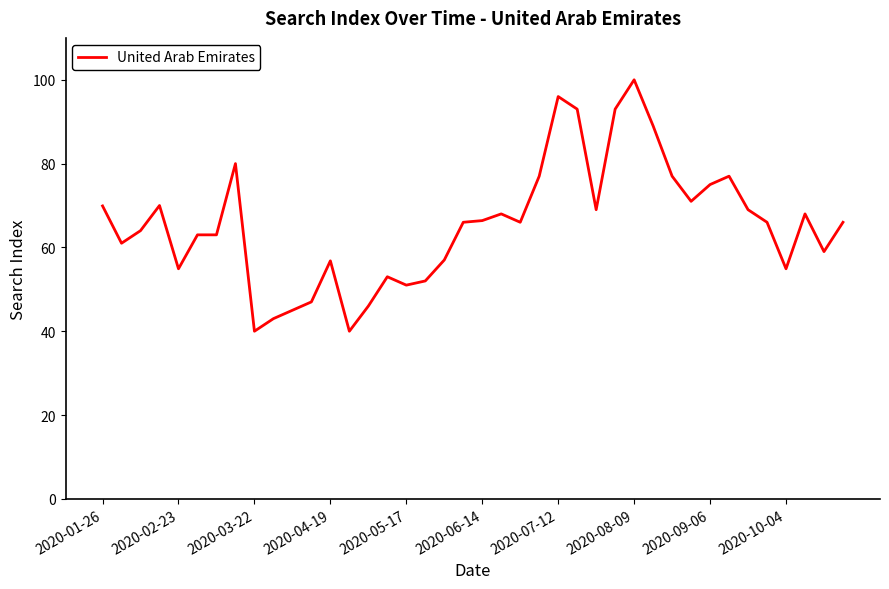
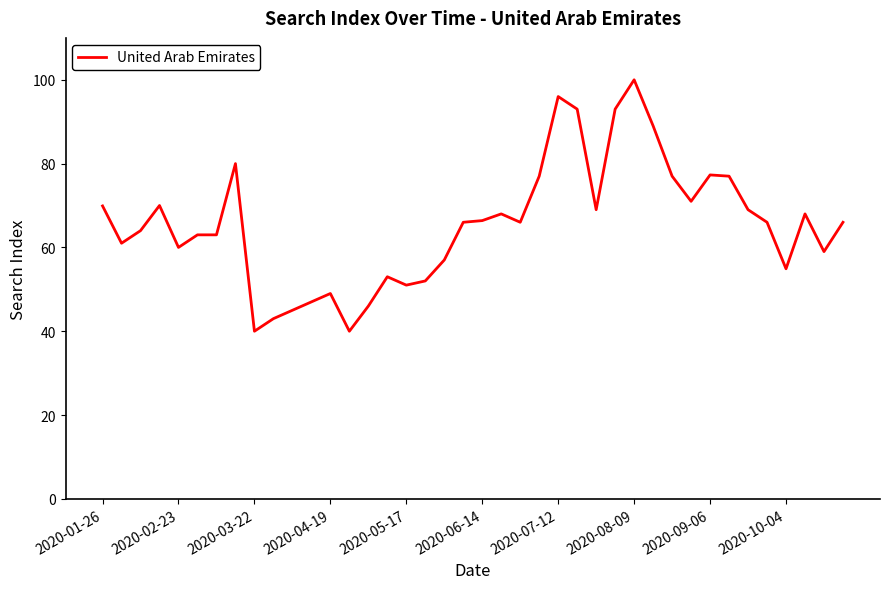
  {
    "2020-01-26": 70,
-   "2020-02-23": 55,
+   "2020-02-23": 60,
    "2020-03-22": 40,
-   "2020-04-19": 57,
+   "2020-04-19": 49,
    "2020-05-17": 51,
    "2020-06-14": 66,
    "2020-07-12": 96,
    "2020-08-09": 100,
-   "2020-09-06": 75,
+   "2020-09-06": 77,
    "2020-10-04": 55
  }
